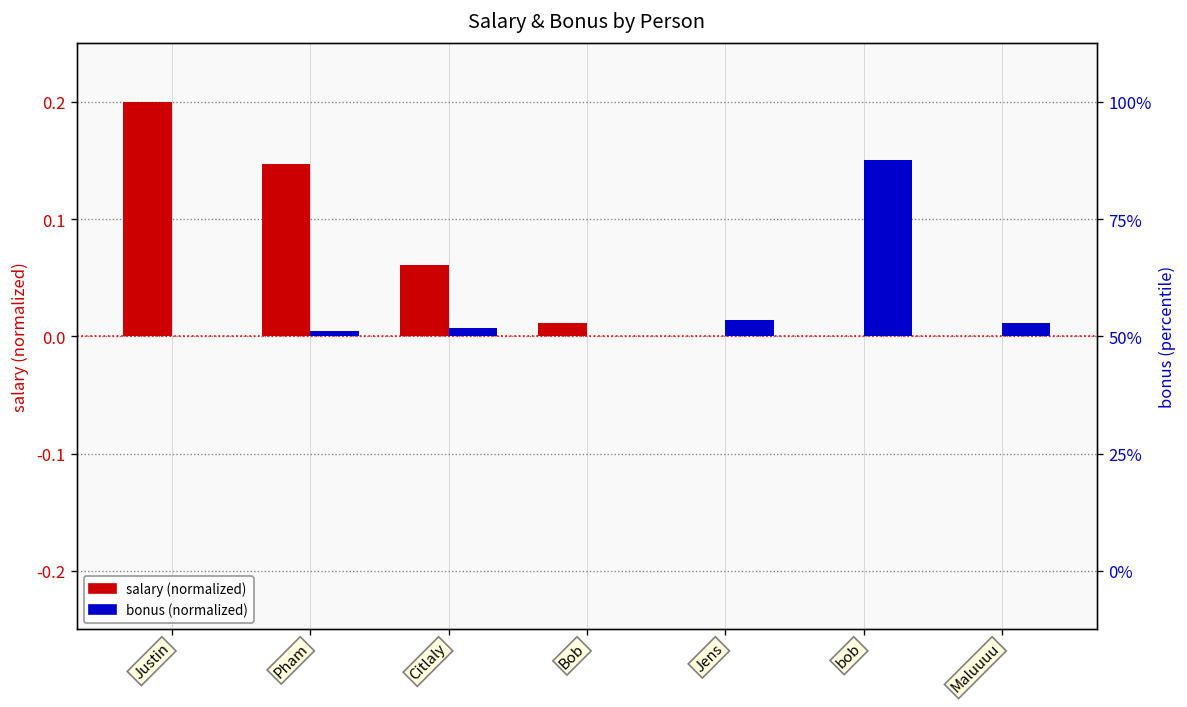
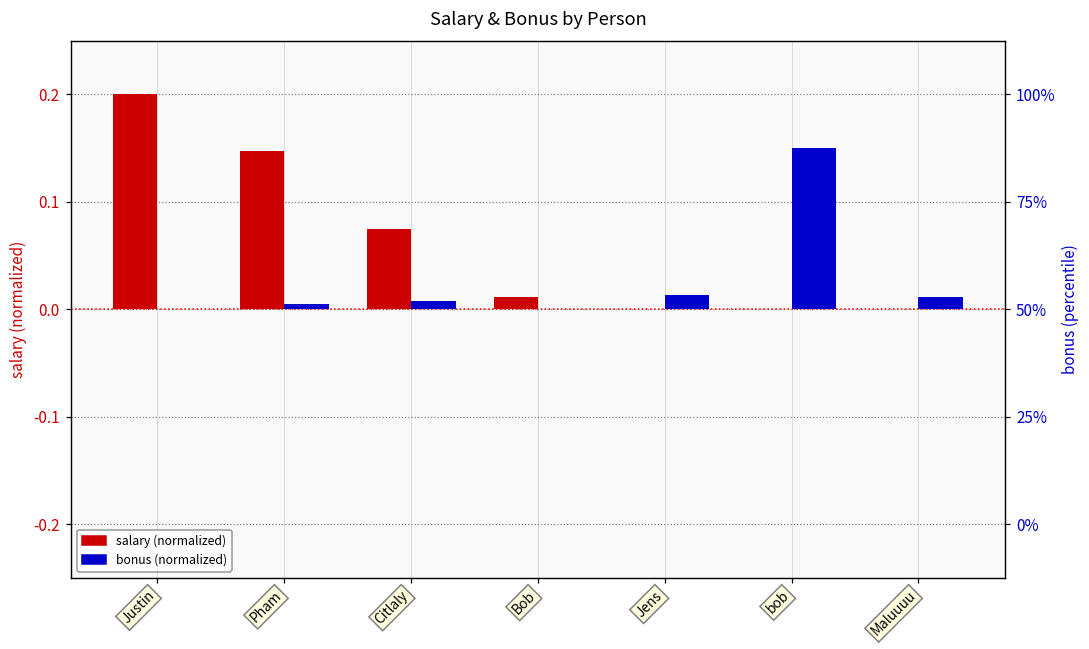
  {
    "salary (normalized)": {
      "Justin": 0.20,
      "Pham": 0.15,
-     "Citlaly": 0.06,
+     "Citlaly": 0.07,
      "Bob": 0.01
    }
  }
